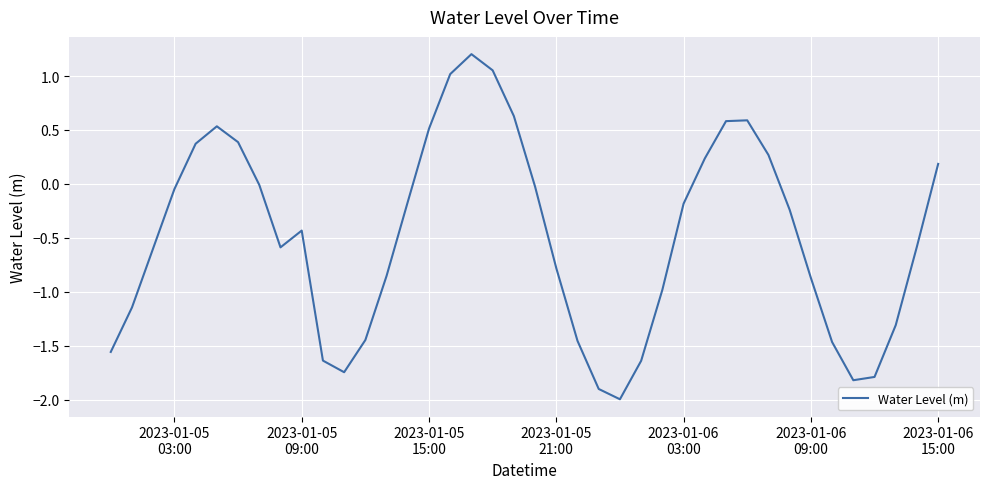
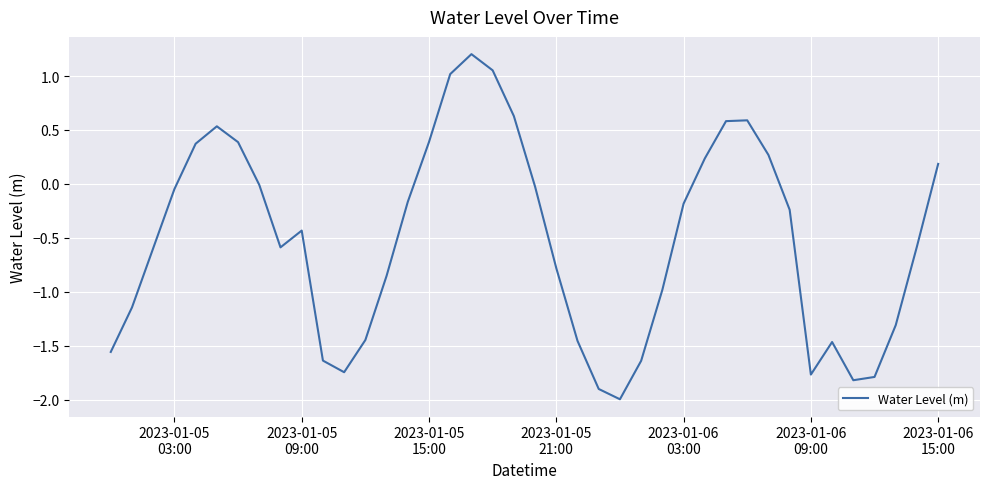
  {
    "2023-01-05 03:00": -0.05,
    "2023-01-05 09:00": -0.43,
-   "2023-01-05 15:00": 0.51,
+   "2023-01-05 15:00": 0.39,
    "2023-01-05 21:00": -0.78,
    "2023-01-06 03:00": -0.18,
-   "2023-01-06 09:00": -0.87,
+   "2023-01-06 09:00": -1.77,
    "2023-01-06 15:00": 0.19
  }
